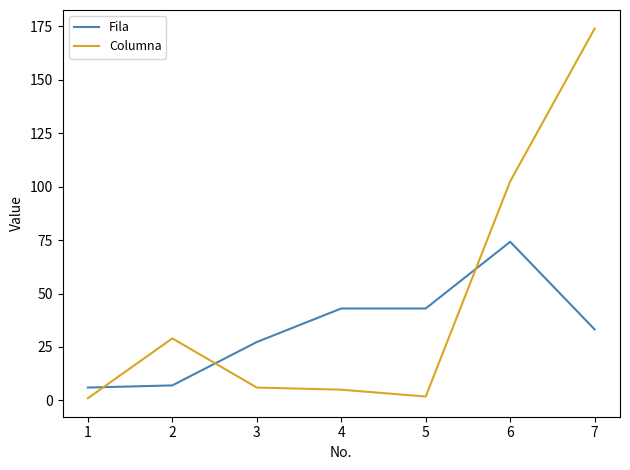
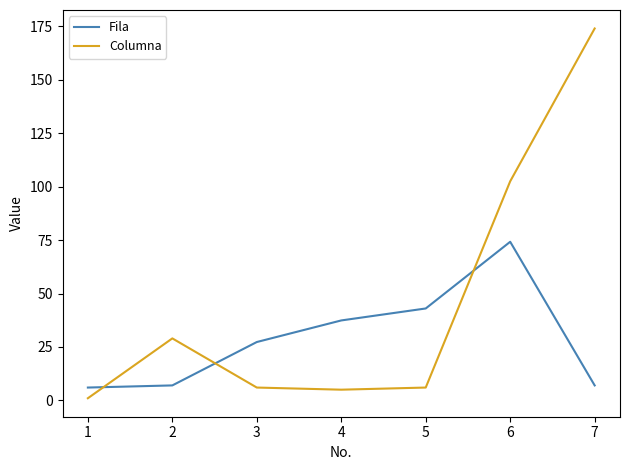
  {
    "Fila": {
      "1": 6,
      "2": 7,
      "3": 27,
-     "4": 43,
+     "4": 37,
      "5": 43,
      "6": 74,
-     "7": 33
+     "7": 7
    },
    "Columna": {
      "1": 1,
      "2": 29,
      "3": 6,
      "4": 5,
-     "5": 2,
+     "5": 6,
      "6": 103,
      "7": 174
    }
  }
